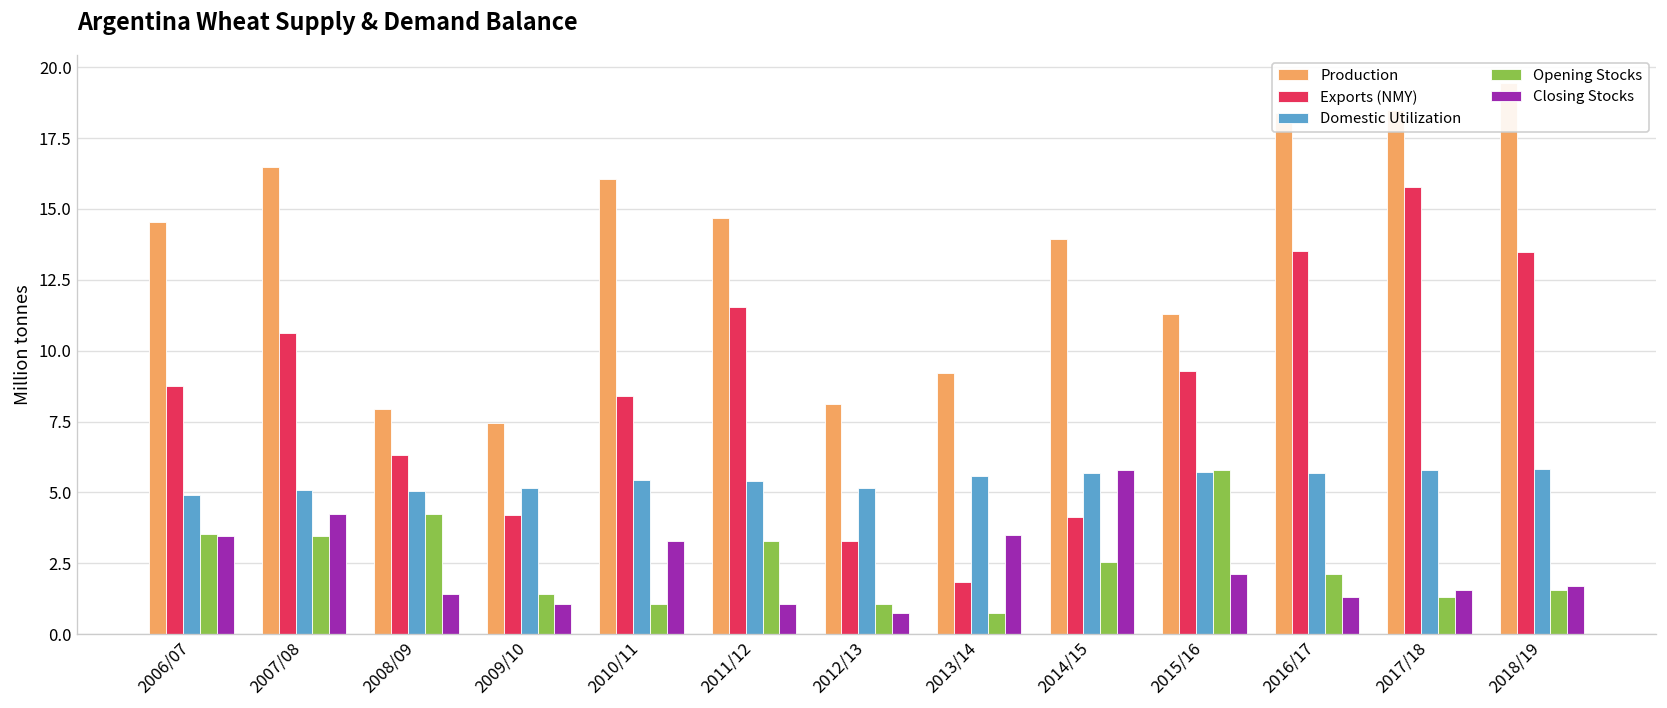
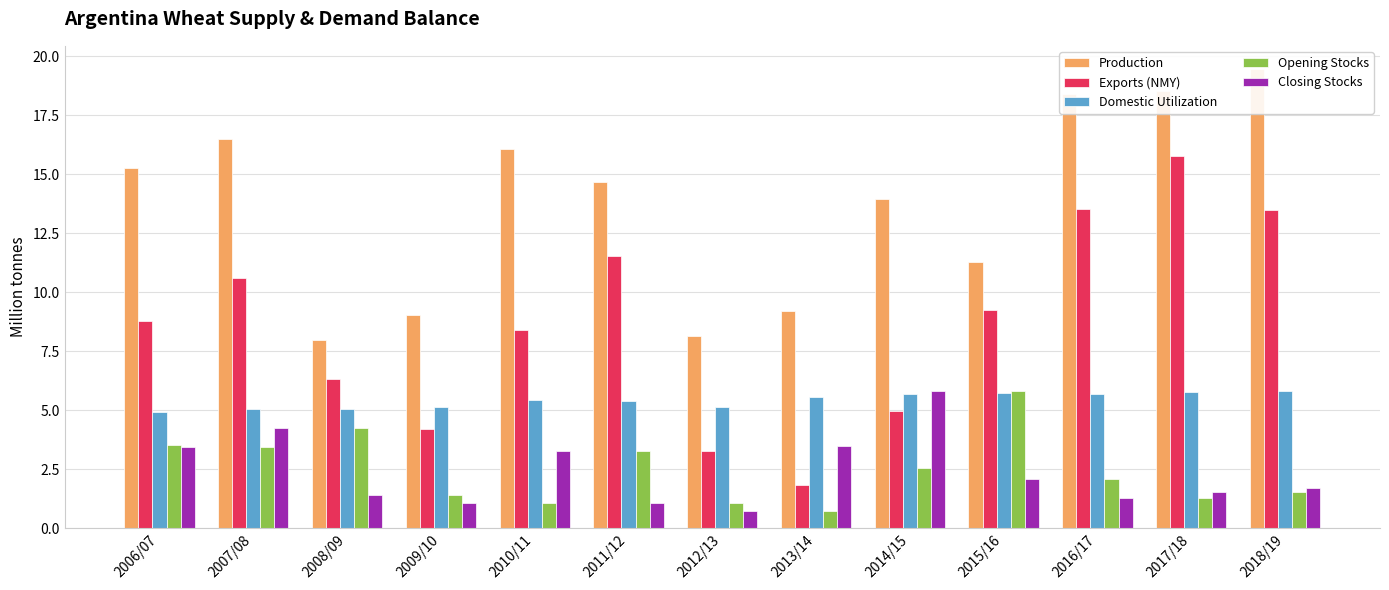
  {
    "Production": {
-     "2006/07": 14.6,
+     "2006/07": 15.3,
      "2007/08": 16.5,
      "2008/09": 8.0,
-     "2009/10": 7.5,
+     "2009/10": 9.0,
      "2010/11": 16.1,
      "2011/12": 14.7,
      "2012/13": 8.1,
      "2013/14": 9.2,
      "2014/15": 13.9,
      "2015/16": 11.3
    },
    "Exports (NMY)": {
      "2006/07": 8.8,
      "2007/08": 10.6,
      "2008/09": 6.3,
      "2009/10": 4.2,
      "2010/11": 8.4,
      "2011/12": 11.5,
      "2012/13": 3.3,
      "2013/14": 1.8,
-     "2014/15": 4.1,
+     "2014/15": 5.0,
      "2015/16": 9.3,
      "2016/17": 13.5,
      "2017/18": 15.8,
      "2018/19": 13.5
    },
    "Domestic Utilization": {
      "2006/07": 4.9,
      "2007/08": 5.1,
      "2008/09": 5.0,
      "2009/10": 5.2,
      "2010/11": 5.5,
      "2011/12": 5.4,
      "2012/13": 5.2,
      "2013/14": 5.6,
      "2014/15": 5.7,
      "2015/16": 5.7,
      "2016/17": 5.7,
      "2017/18": 5.8,
      "2018/19": 5.8
    },
    "Opening Stocks": {
      "2006/07": 3.6,
      "2007/08": 3.5,
      "2008/09": 4.3,
      "2009/10": 1.4,
      "2010/11": 1.1,
      "2011/12": 3.3,
      "2012/13": 1.1,
      "2013/14": 0.7,
      "2014/15": 2.6,
      "2015/16": 5.8,
      "2016/17": 2.1,
      "2017/18": 1.3,
      "2018/19": 1.6
    },
    "Closing Stocks": {
      "2006/07": 3.5,
      "2007/08": 4.3,
      "2008/09": 1.4,
      "2009/10": 1.1,
      "2010/11": 3.3,
      "2011/12": 1.1,
      "2012/13": 0.7,
      "2013/14": 3.5,
      "2014/15": 5.8,
      "2015/16": 2.1,
      "2016/17": 1.3,
      "2017/18": 1.6,
      "2018/19": 1.7
    }
  }
